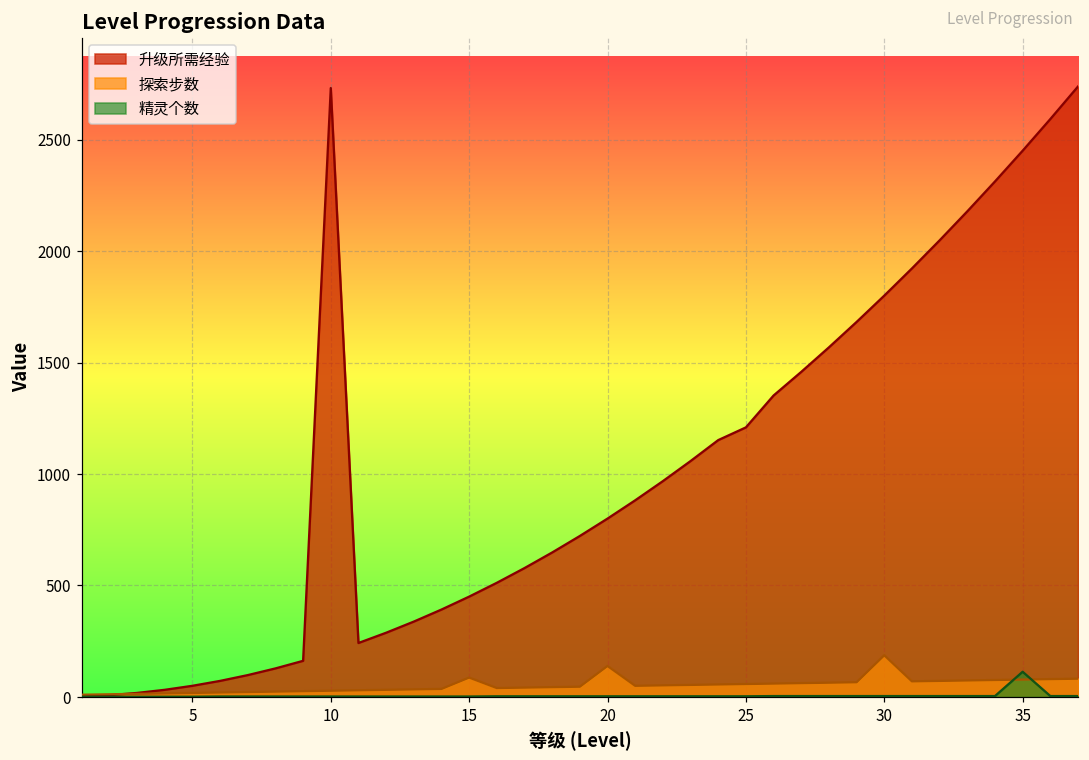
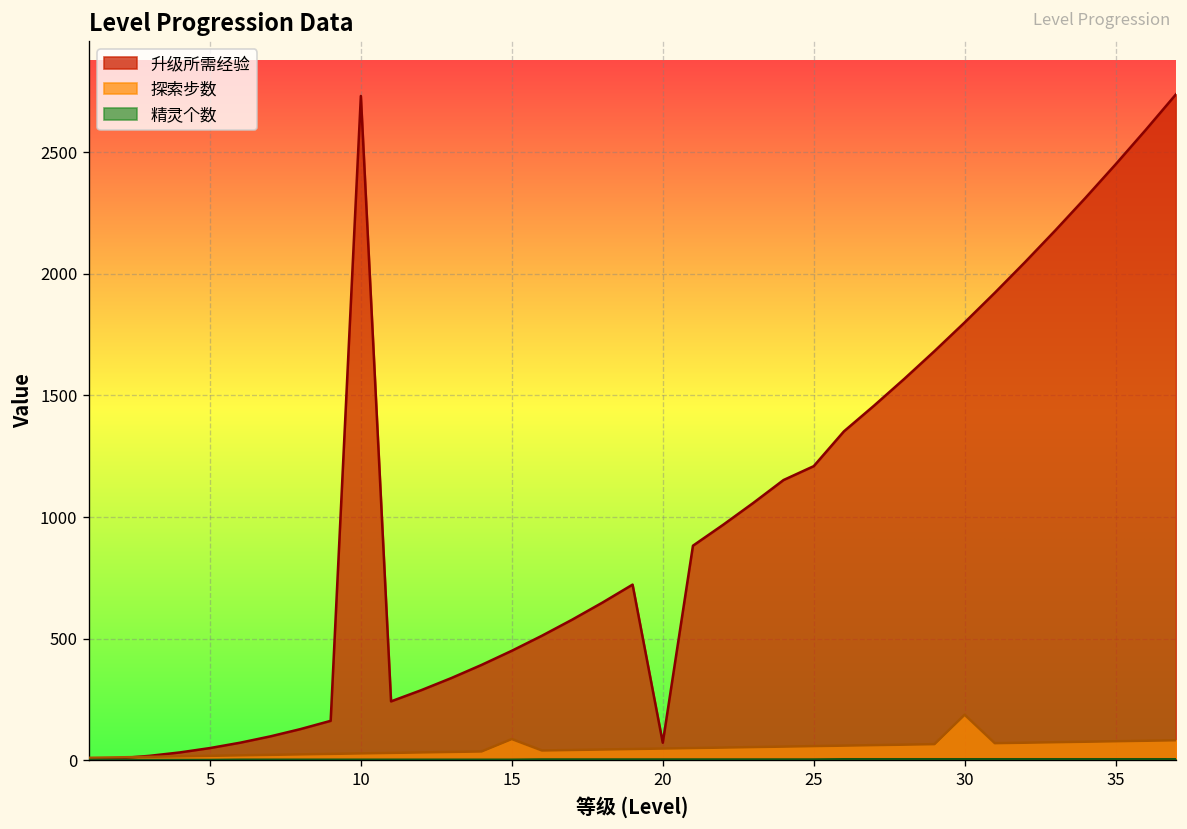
  {
    "升级所需经验": {
      "5": 50,
      "10": 2730,
      "15": 450,
-     "20": 800,
+     "20": 70,
      "25": 1210,
      "30": 1800,
      "35": 2450
    },
    "探索步数": {
      "5": 20,
      "10": 30,
      "15": 90,
-     "20": 140,
+     "20": 50,
      "25": 60,
      "30": 190,
      "35": 80
    },
    "精灵个数": {
      "5": 0,
      "10": 0,
      "15": 0,
      "20": 0,
      "25": 0,
      "30": 0,
-     "35": 110
+     "35": 0
    }
  }
